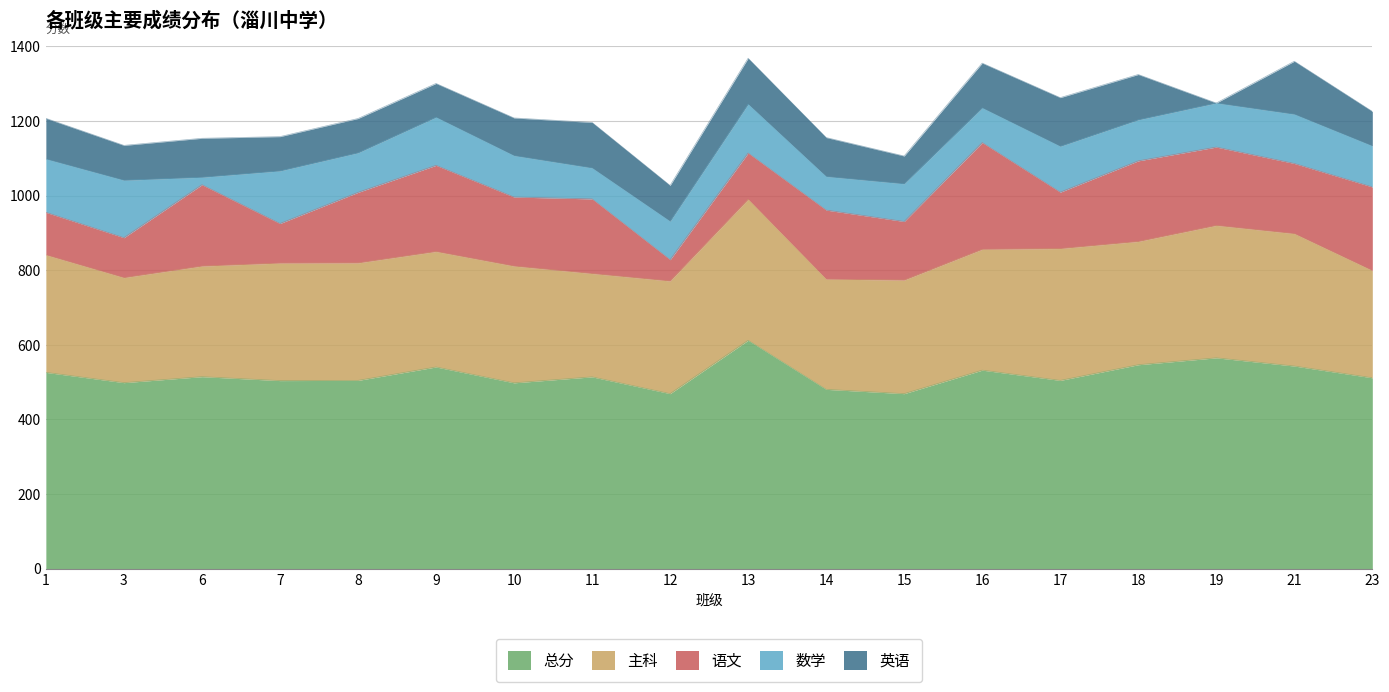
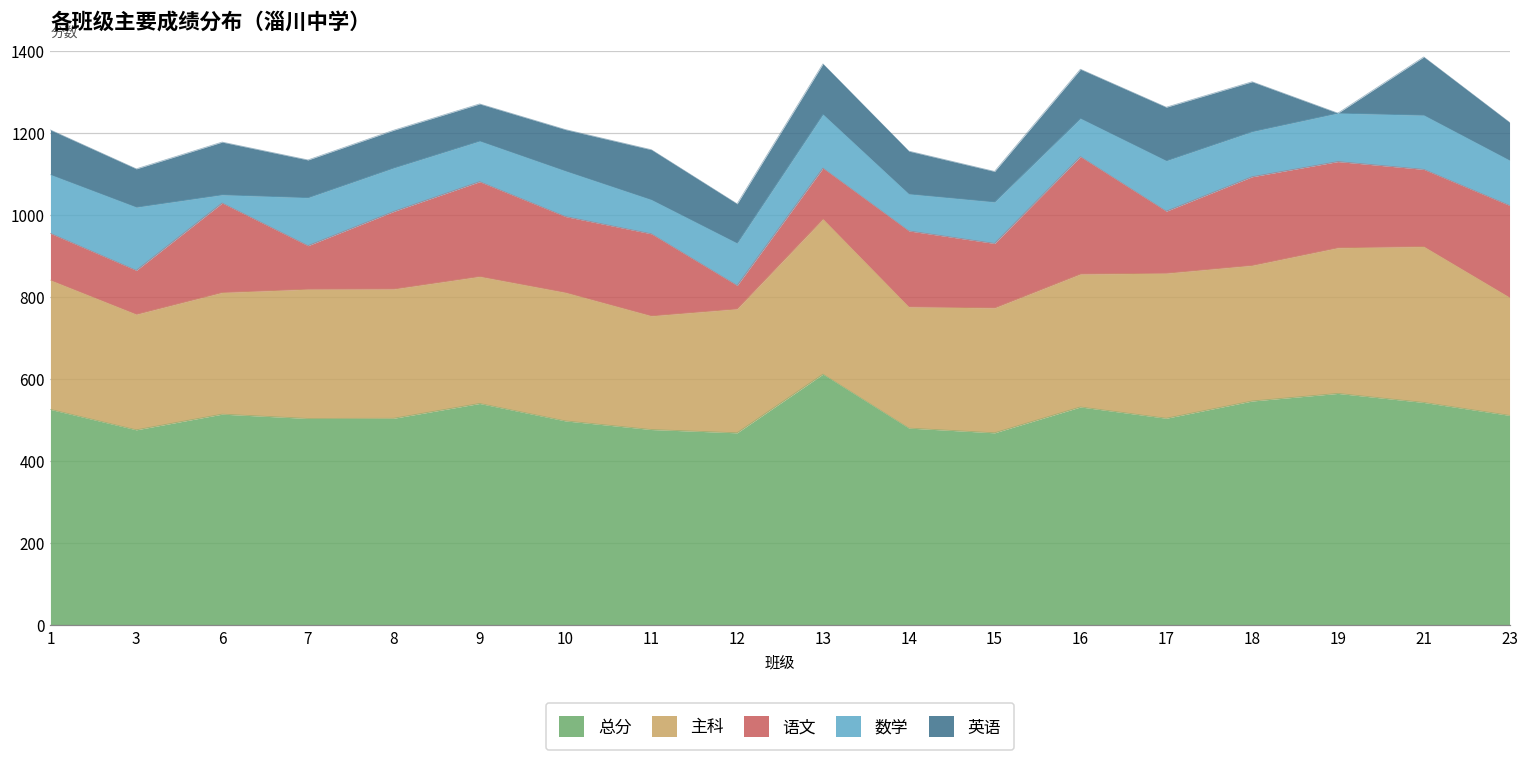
  {
    "总分": {
      "1": 530,
-     "3": 500,
+     "3": 480,
      "6": 510,
      "7": 500,
      "8": 500,
      "9": 540,
      "10": 500,
-     "11": 510,
+     "11": 480,
      "12": 470,
      "13": 610,
      "14": 480,
      "15": 470,
      "16": 530,
      "17": 500,
      "18": 550,
      "19": 570,
      "21": 540,
      "23": 510
    },
    "主科": {
      "1": 320,
      "3": 280,
      "6": 300,
      "7": 320,
      "8": 320,
      "9": 310,
      "10": 310,
      "11": 280,
      "12": 300,
      "13": 380,
      "14": 300,
      "15": 300,
      "16": 320,
      "17": 350,
      "18": 330,
      "19": 360,
-     "21": 360,
+     "21": 380,
      "23": 290
    },
    "语文": {
      "1": 110,
      "3": 110,
      "6": 220,
      "7": 110,
      "8": 190,
      "9": 230,
      "10": 190,
      "11": 200,
      "12": 60,
      "13": 120,
      "14": 190,
      "15": 160,
      "16": 290,
      "17": 150,
      "18": 220,
      "19": 210,
      "21": 190,
      "23": 220
    },
    "数学": {
      "1": 140,
      "3": 150,
      "6": 20,
-     "7": 140,
+     "7": 120,
      "8": 110,
-     "9": 130,
+     "9": 100,
      "10": 110,
      "11": 80,
      "12": 100,
      "13": 130,
      "14": 90,
      "15": 100,
      "16": 90,
      "17": 120,
      "18": 110,
      "21": 130,
      "23": 110
    },
    "英语": {
      "1": 110,
      "3": 90,
-     "6": 100,
+     "6": 130,
      "7": 90,
      "8": 90,
      "9": 90,
      "10": 100,
      "11": 120,
      "12": 100,
      "13": 120,
      "14": 100,
      "15": 70,
      "16": 120,
      "17": 130,
      "18": 120,
      "21": 140,
      "23": 90
    }
  }
